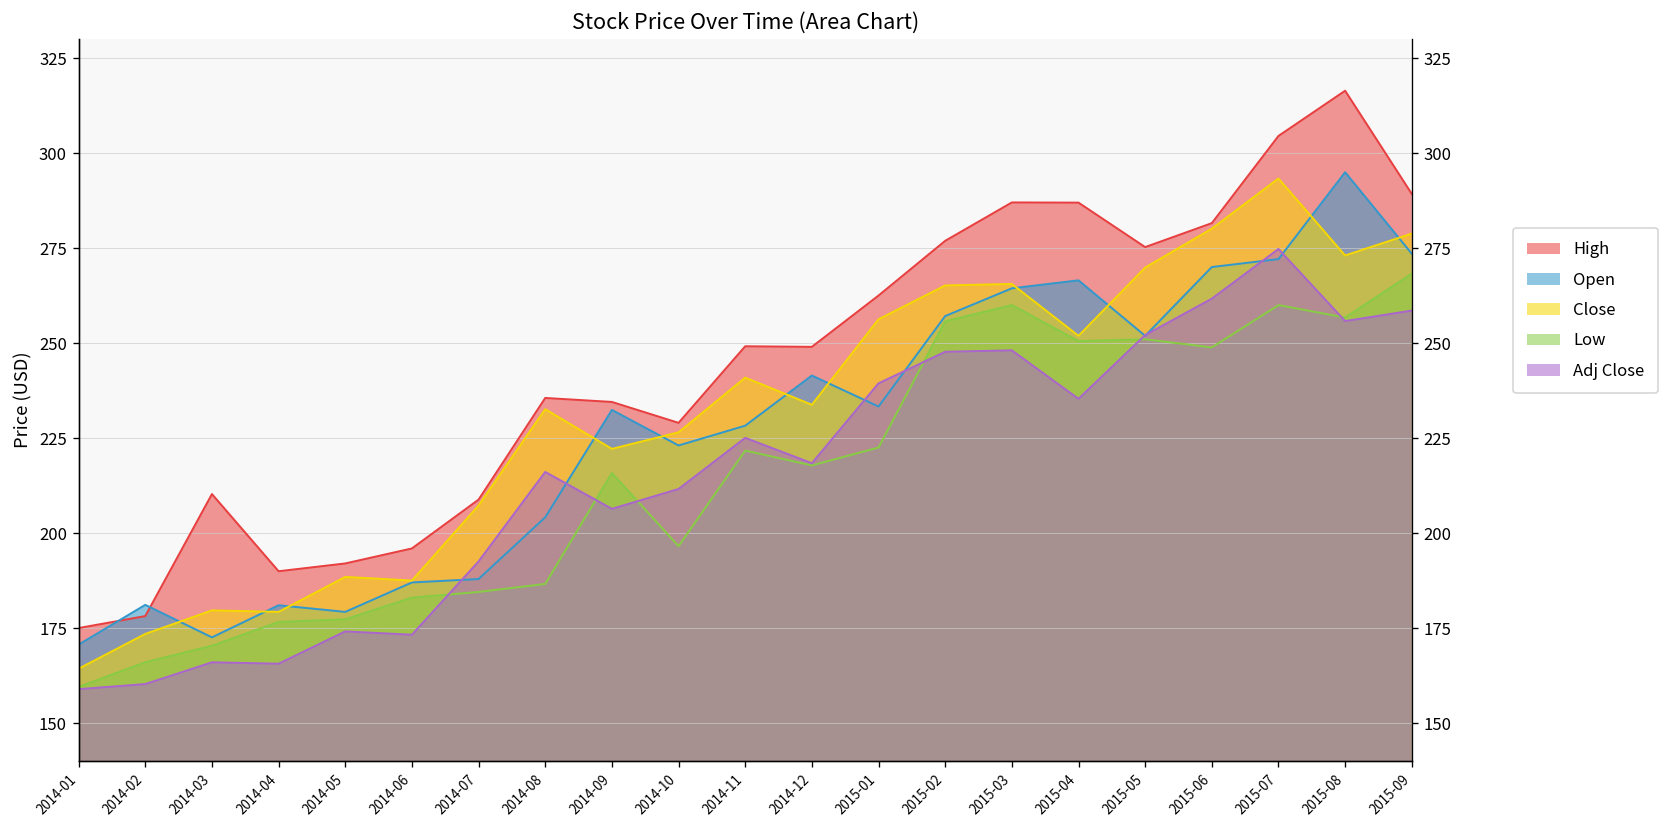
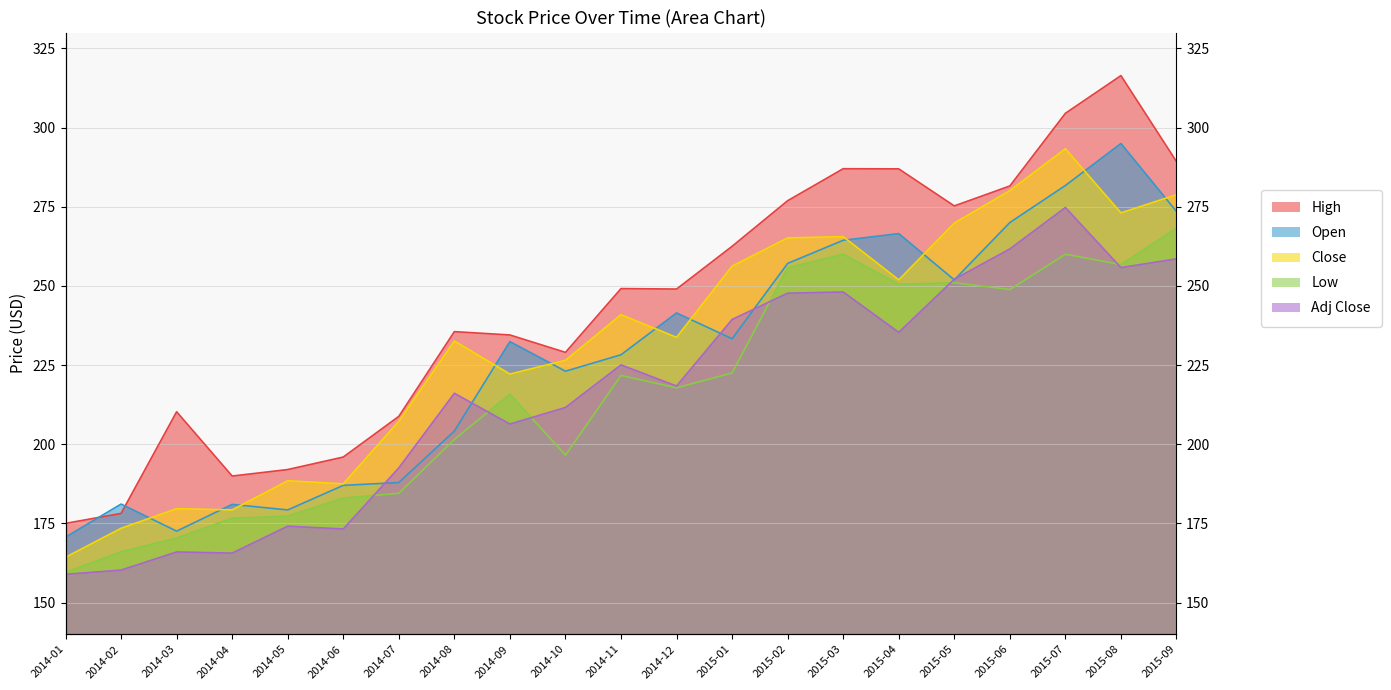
  {
    "High": {
      "2014-01": 175,
      "2014-02": 178,
      "2014-03": 210,
      "2014-04": 190,
      "2014-05": 192,
      "2014-06": 196,
      "2014-07": 209,
      "2014-08": 236,
      "2014-09": 235,
      "2014-10": 229,
      "2014-11": 249,
      "2014-12": 249,
      "2015-01": 263,
      "2015-02": 277,
      "2015-03": 287,
      "2015-04": 287,
      "2015-05": 275,
      "2015-06": 282,
      "2015-07": 305,
      "2015-08": 316,
      "2015-09": 289
    },
    "Open": {
      "2014-01": 171,
      "2014-02": 181,
      "2014-03": 173,
      "2014-04": 181,
      "2014-05": 179,
      "2014-07": 188,
      "2014-08": 204,
      "2014-09": 232,
      "2014-10": 223,
      "2014-11": 228,
      "2014-12": 241,
      "2015-01": 233,
      "2015-02": 257,
      "2015-03": 264,
      "2015-04": 267,
      "2015-06": 270,
-     "2015-07": 272,
+     "2015-07": 282,
      "2015-08": 295,
      "2015-09": 274
    },
    "Close": {
      "2014-01": 164,
      "2014-02": 173,
      "2014-03": 180,
      "2014-04": 179,
      "2014-05": 188,
      "2014-07": 207,
      "2014-08": 233,
      "2014-09": 222,
      "2014-10": 227,
      "2014-11": 241,
      "2014-12": 234,
      "2015-01": 256,
      "2015-02": 265,
      "2015-03": 266,
      "2015-04": 252,
      "2015-05": 270,
      "2015-06": 280,
      "2015-07": 293,
      "2015-08": 273,
      "2015-09": 279
    },
    "Low": {
      "2014-02": 166,
      "2014-03": 170,
      "2014-04": 177,
      "2014-05": 177,
      "2014-06": 183,
      "2014-07": 185,
-     "2014-08": 187,
+     "2014-08": 202,
      "2014-09": 216,
      "2014-10": 197,
      "2014-11": 222,
      "2015-01": 223,
      "2015-02": 256,
      "2015-03": 260,
      "2015-04": 251,
      "2015-05": 251,
      "2015-06": 249,
      "2015-07": 260,
      "2015-08": 257,
      "2015-09": 268
    },
    "Adj Close": {
      "2014-02": 160,
      "2014-03": 166,
      "2014-04": 166,
      "2014-05": 174,
      "2014-06": 173,
      "2014-07": 193,
      "2014-08": 216,
      "2014-09": 206,
      "2014-10": 212,
      "2014-11": 225,
      "2015-01": 239,
      "2015-02": 248,
      "2015-03": 248,
      "2015-04": 235,
      "2015-06": 262,
      "2015-07": 275,
      "2015-08": 256,
      "2015-09": 259
    }
  }
